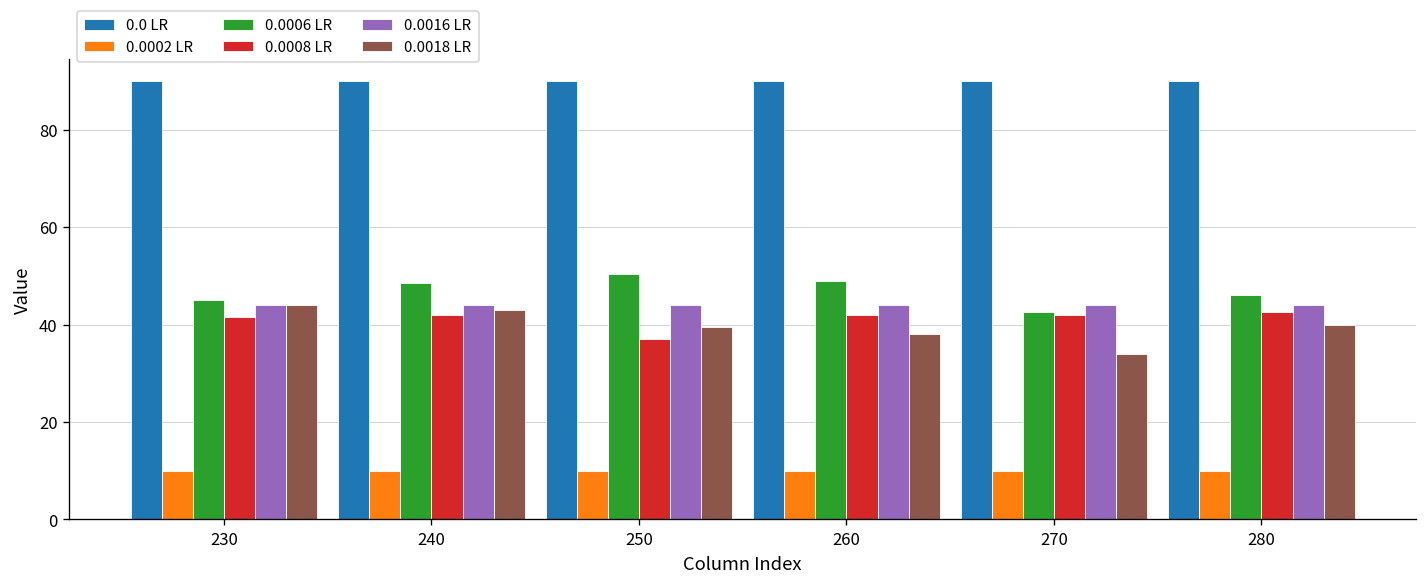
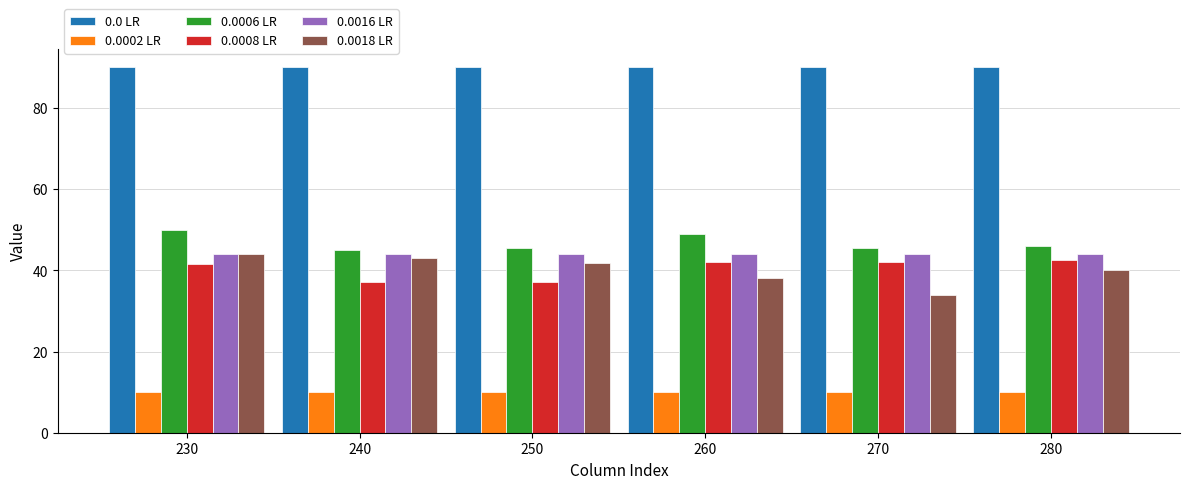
  {
    "0.0 LR": {
      "230": 90,
      "240": 90,
      "250": 90,
      "260": 90,
      "270": 90,
      "280": 90
    },
    "0.0002 LR": {
      "230": 10,
      "240": 10,
      "250": 10,
      "260": 10,
      "270": 10,
      "280": 10
    },
    "0.0006 LR": {
-     "230": 45,
-     "240": 49,
-     "250": 50,
+     "230": 50,
+     "240": 45,
+     "250": 45,
      "260": 49,
-     "270": 43,
+     "270": 45,
      "280": 46
    },
    "0.0008 LR": {
      "230": 42,
-     "240": 42,
+     "240": 37,
      "250": 37,
      "260": 42,
      "270": 42,
      "280": 43
    },
    "0.0016 LR": {
      "230": 44,
      "240": 44,
      "250": 44,
      "260": 44,
      "270": 44,
      "280": 44
    },
    "0.0018 LR": {
      "230": 44,
      "240": 43,
-     "250": 40,
+     "250": 42,
      "260": 38,
      "270": 34,
      "280": 40
    }
  }
